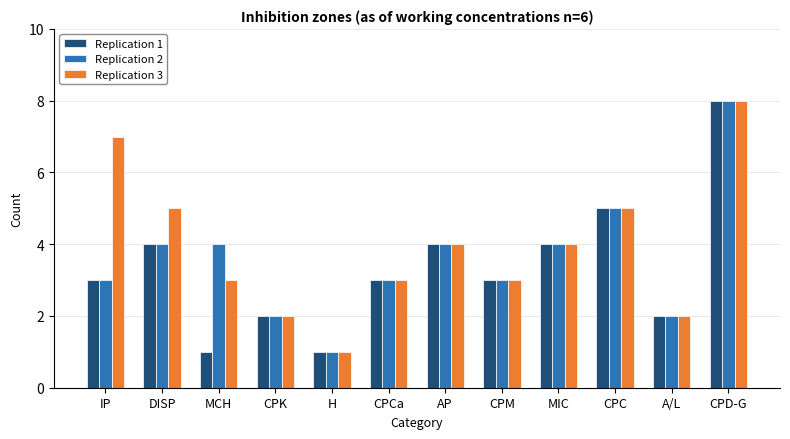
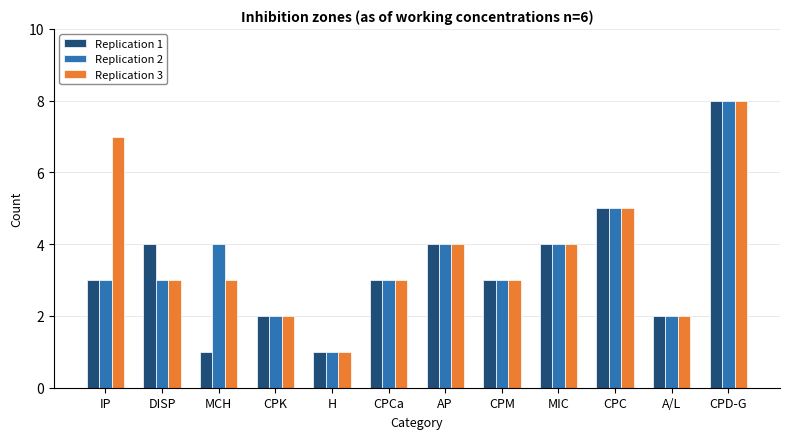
  {
    "Replication 1": {
      "IP": 3,
      "DISP": 4,
      "MCH": 1,
      "CPK": 2,
      "H": 1,
      "CPCa": 3,
      "AP": 4,
      "CPM": 3,
      "MIC": 4,
      "CPC": 5,
      "A/L": 2,
      "CPD-G": 8
    },
    "Replication 2": {
      "IP": 3,
-     "DISP": 4,
+     "DISP": 3,
      "MCH": 4,
      "CPK": 2,
      "H": 1,
      "CPCa": 3,
      "AP": 4,
      "CPM": 3,
      "MIC": 4,
      "CPC": 5,
      "A/L": 2,
      "CPD-G": 8
    },
    "Replication 3": {
      "IP": 7,
-     "DISP": 5,
+     "DISP": 3,
      "MCH": 3,
      "CPK": 2,
      "H": 1,
      "CPCa": 3,
      "AP": 4,
      "CPM": 3,
      "MIC": 4,
      "CPC": 5,
      "A/L": 2,
      "CPD-G": 8
    }
  }
